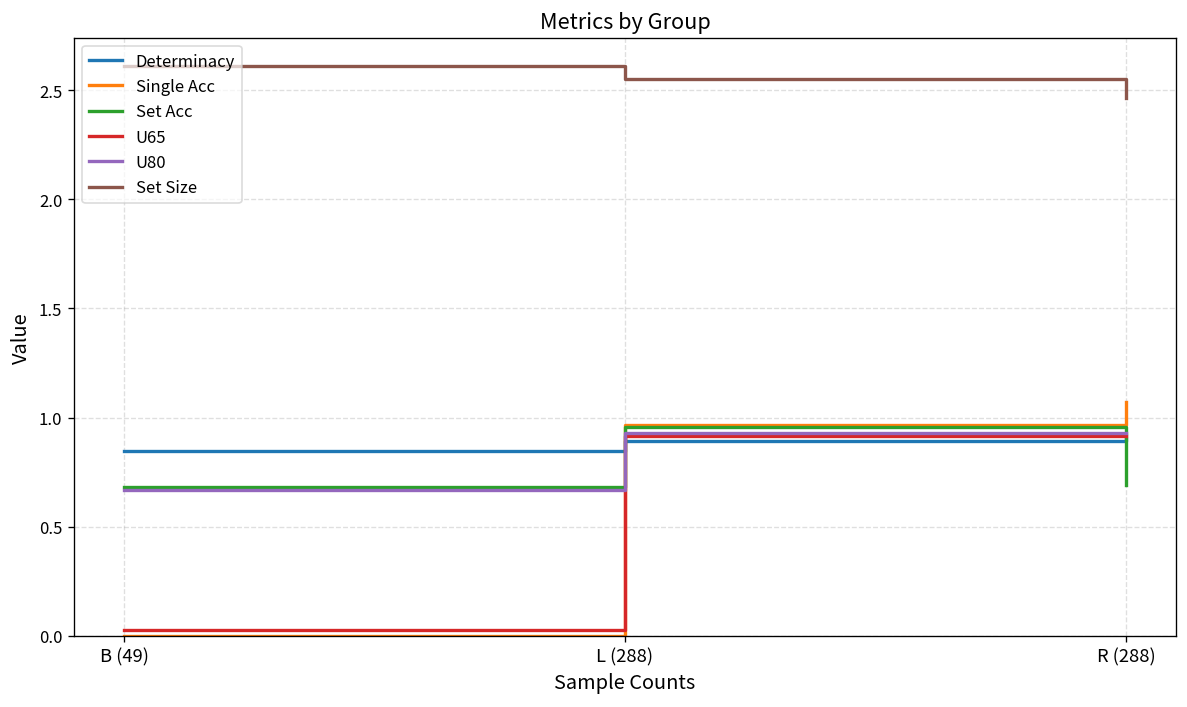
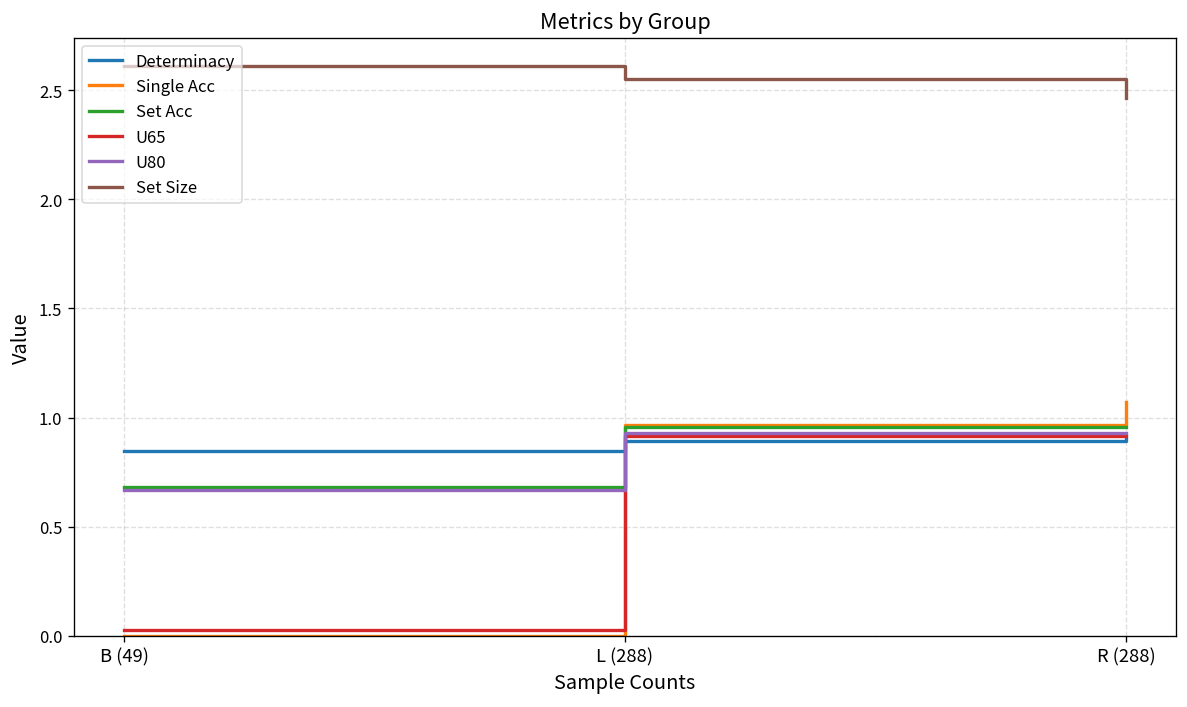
  {
    "Determinacy": {
      "B (49)": 0.85,
      "L (288)": 0.89
    },
    "Single Acc": {
      "B (49)": 0.00,
      "R (288)": 1.07
    },
    "Set Acc": {
-     "R (288)": 0.69
+     "R (288)": 0.95
    },
    "U65": {
      "B (49)": 0.03
    },
    "Set Size": {
      "L (288)": 2.55,
      "R (288)": 2.46
    }
  }
